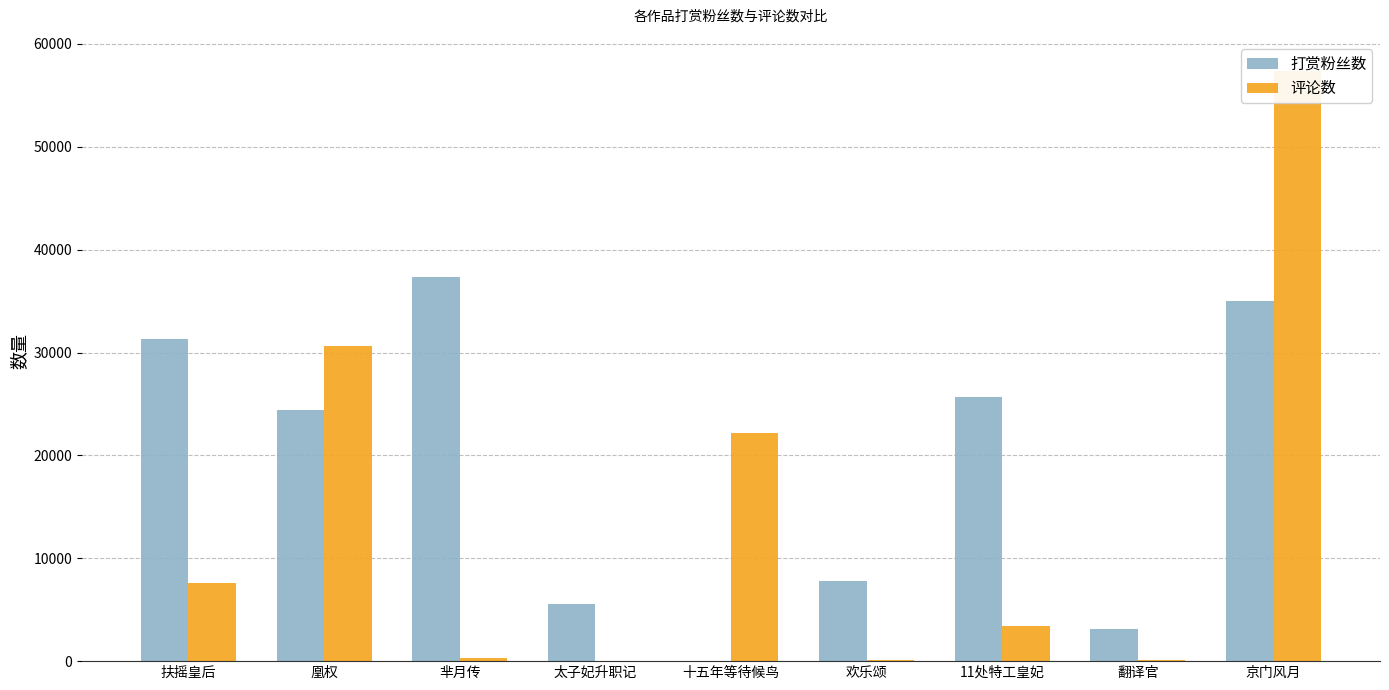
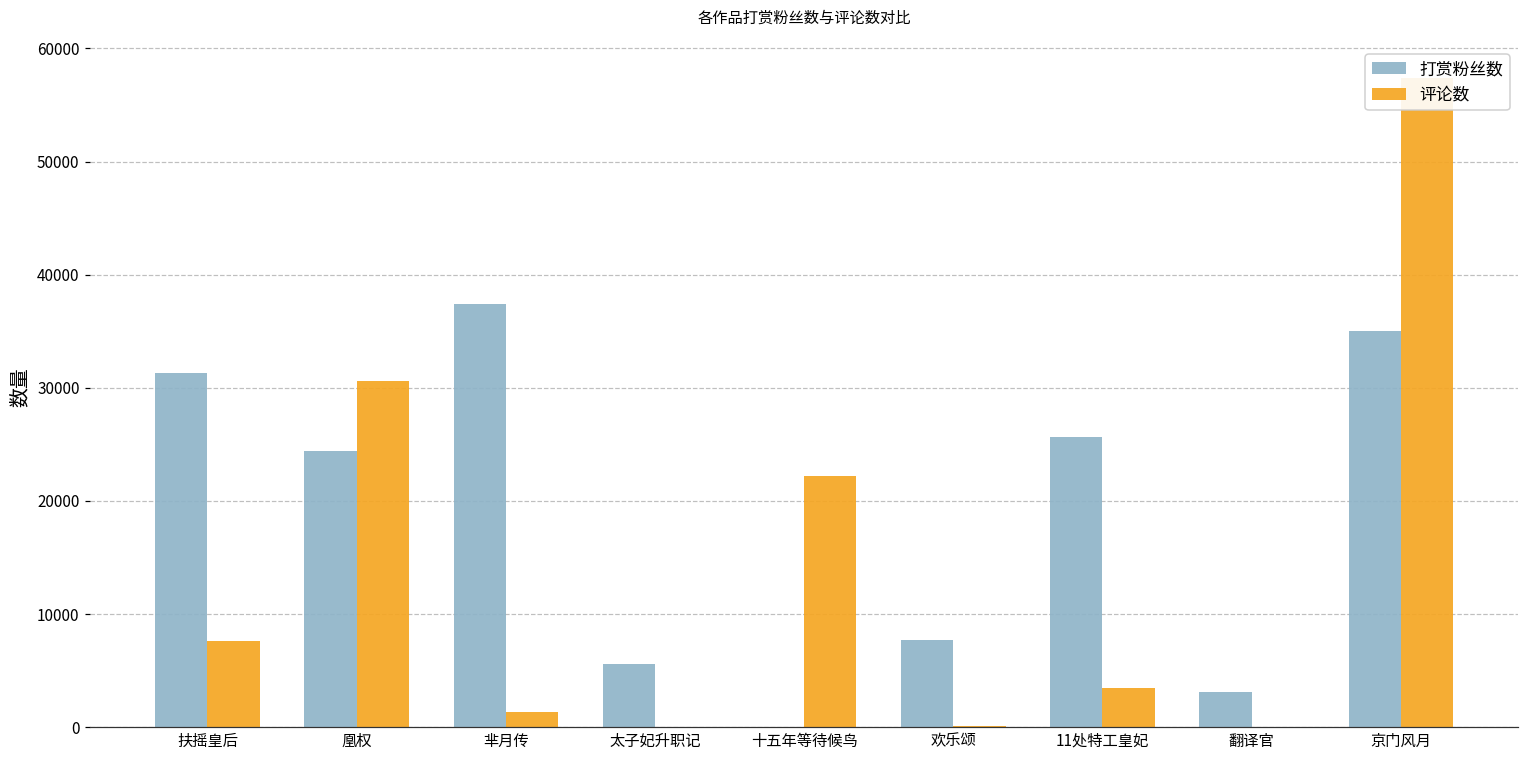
  {
    "打赏粉丝数": {
      "扶摇皇后": 31300,
      "凰权": 24400,
      "芈月传": 37400,
      "太子妃升职记": 5600,
      "欢乐颂": 7700,
      "11处特工皇妃": 25700,
      "翻译官": 3100,
      "京门风月": 35000
    },
    "评论数": {
      "扶摇皇后": 7600,
      "凰权": 30600,
-     "芈月传": 300,
+     "芈月传": 1300,
      "十五年等待候鸟": 22200,
      "11处特工皇妃": 3500
    }
  }
